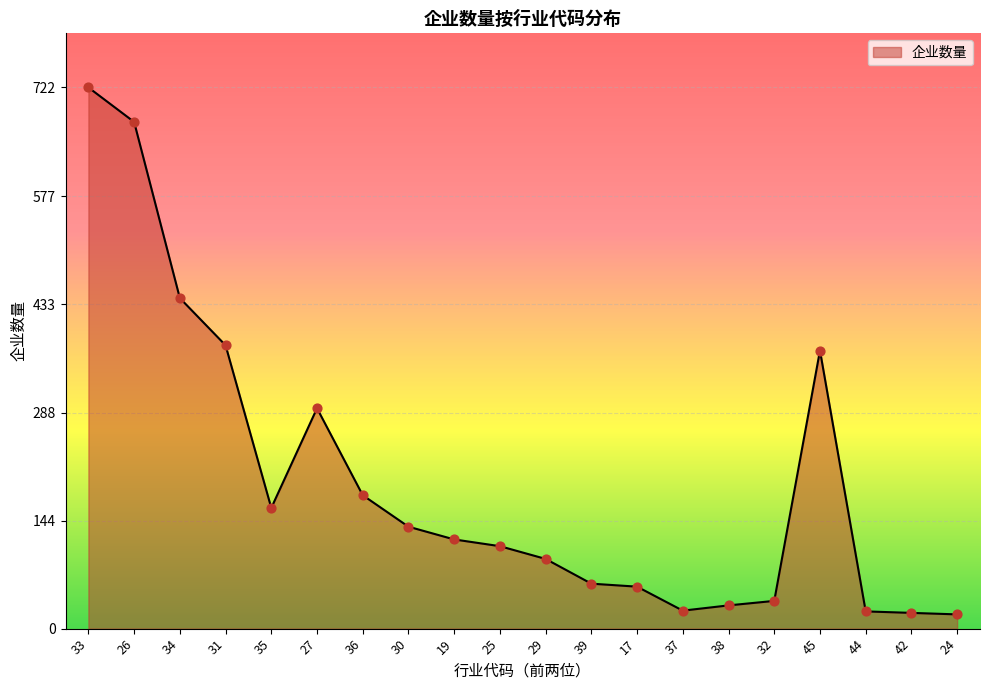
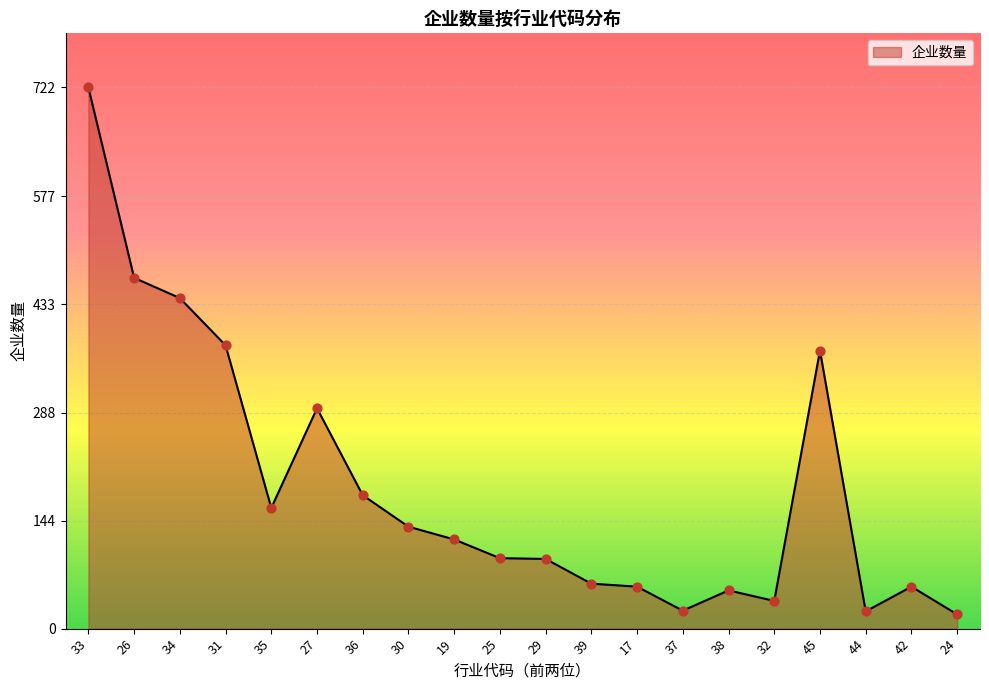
  {
    "33": 720,
-   "26": 680,
+   "26": 470,
    "34": 440,
    "31": 380,
    "35": 160,
    "27": 290,
    "36": 180,
    "30": 140,
    "19": 120,
-   "25": 110,
+   "25": 90,
    "29": 90,
    "39": 60,
    "17": 60,
    "37": 20,
-   "38": 30,
+   "38": 50,
    "32": 40,
    "45": 370,
    "44": 20,
-   "42": 20,
+   "42": 60,
    "24": 20
  }
